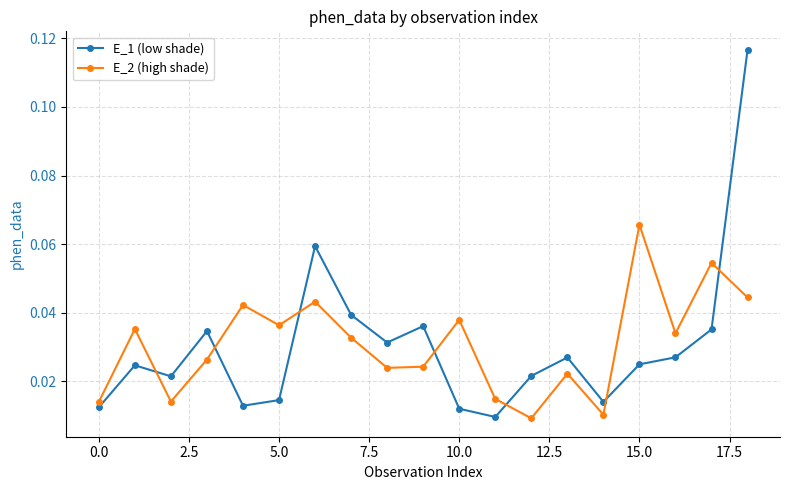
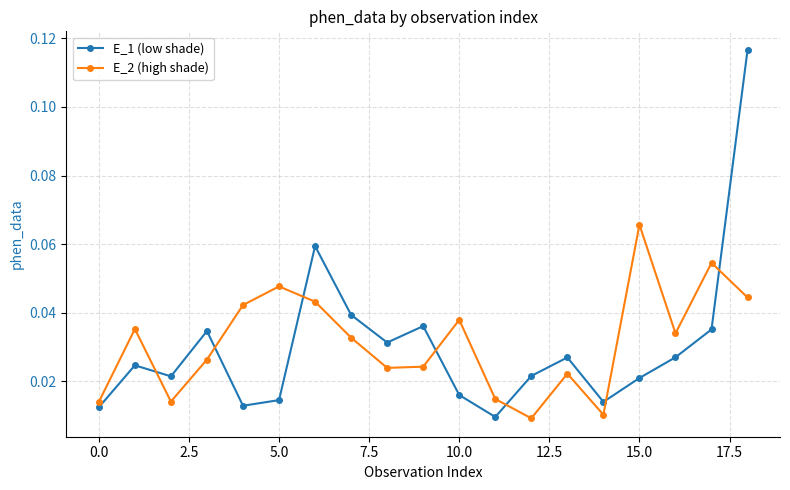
  {
    "E_1 (low shade)": {
      "0.0": 0.012,
      "5.0": 0.015,
-     "10.0": 0.012,
-     "15.0": 0.025
+     "10.0": 0.016,
+     "15.0": 0.021
    },
    "E_2 (high shade)": {
      "0.0": 0.014,
-     "5.0": 0.036,
+     "5.0": 0.048,
      "10.0": 0.038,
      "15.0": 0.066
    }
  }
